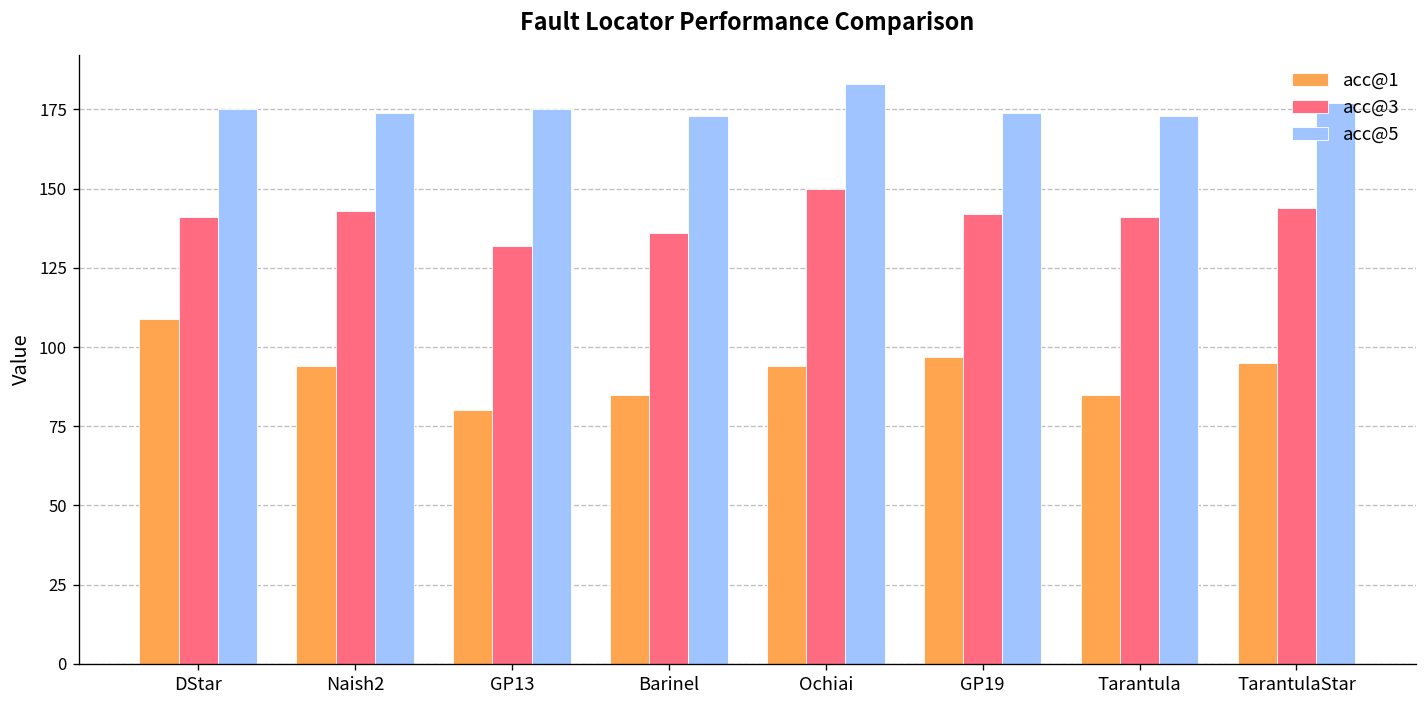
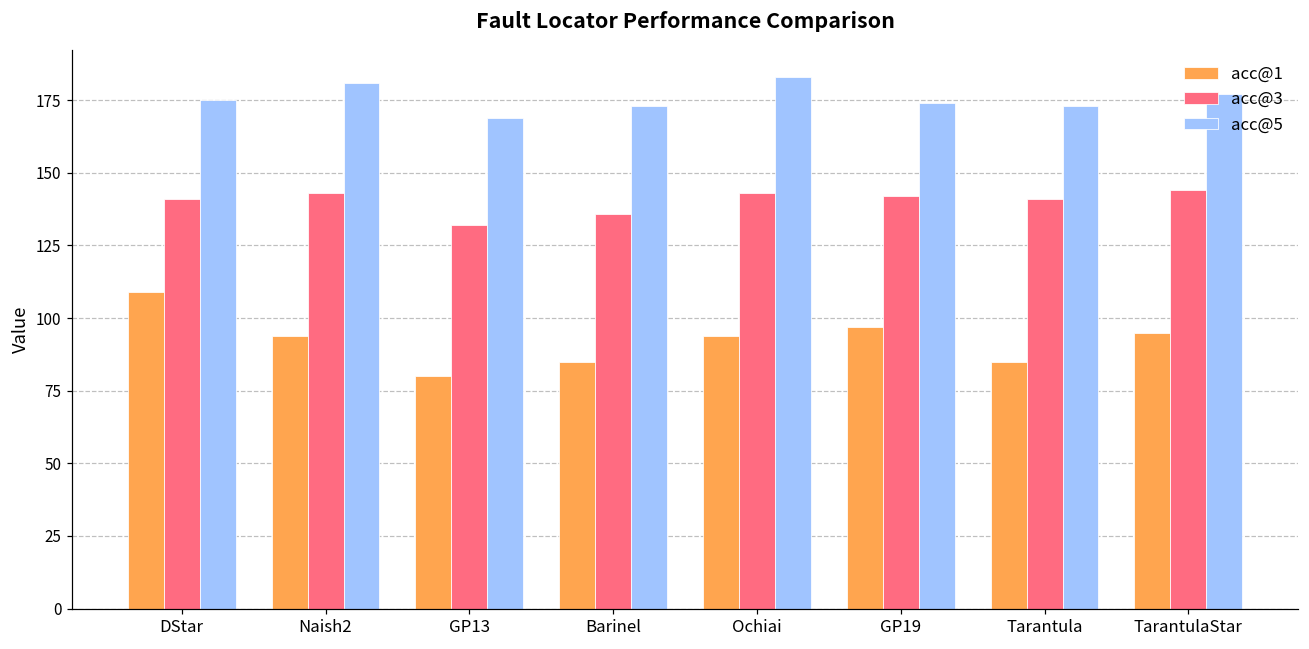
  {
    "acc@1": {
      "DStar": 109,
      "Naish2": 94,
      "GP13": 80,
      "Barinel": 85,
      "Ochiai": 94,
      "GP19": 97,
      "Tarantula": 85,
      "TarantulaStar": 95
    },
    "acc@3": {
      "DStar": 141,
      "Naish2": 143,
      "GP13": 132,
      "Barinel": 136,
-     "Ochiai": 150,
+     "Ochiai": 143,
      "GP19": 142,
      "Tarantula": 141,
      "TarantulaStar": 144
    },
    "acc@5": {
      "DStar": 175,
-     "Naish2": 174,
-     "GP13": 175,
+     "Naish2": 181,
+     "GP13": 169,
      "Barinel": 173,
      "Ochiai": 183,
      "GP19": 174,
      "Tarantula": 173,
      "TarantulaStar": 177
    }
  }
